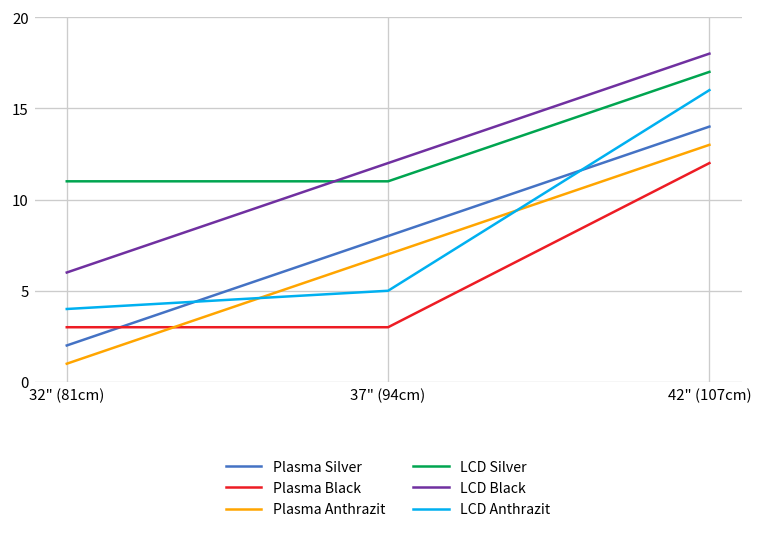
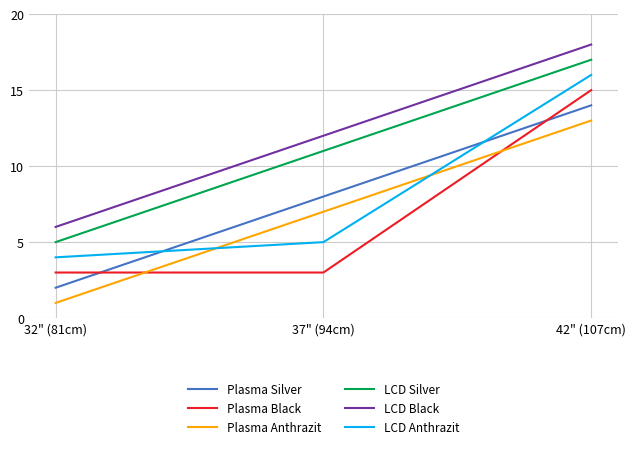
  {
    "Plasma Silver": {
      "32\" (81cm)": 2,
      "37\" (94cm)": 8,
      "42\" (107cm)": 14
    },
    "Plasma Black": {
      "32\" (81cm)": 3,
      "37\" (94cm)": 3,
-     "42\" (107cm)": 12
+     "42\" (107cm)": 15
    },
    "Plasma Anthrazit": {
      "32\" (81cm)": 1,
      "37\" (94cm)": 7,
      "42\" (107cm)": 13
    },
    "LCD Silver": {
-     "32\" (81cm)": 11,
+     "32\" (81cm)": 5,
      "37\" (94cm)": 11,
      "42\" (107cm)": 17
    },
    "LCD Black": {
      "32\" (81cm)": 6,
      "37\" (94cm)": 12,
      "42\" (107cm)": 18
    },
    "LCD Anthrazit": {
      "32\" (81cm)": 4,
      "37\" (94cm)": 5,
      "42\" (107cm)": 16
    }
  }
